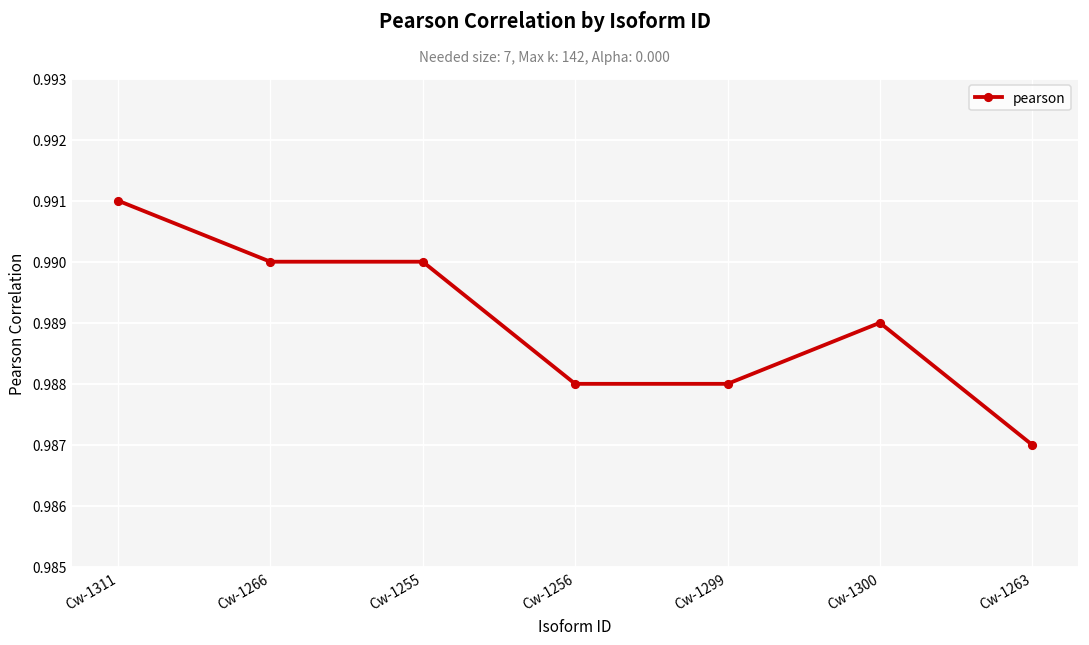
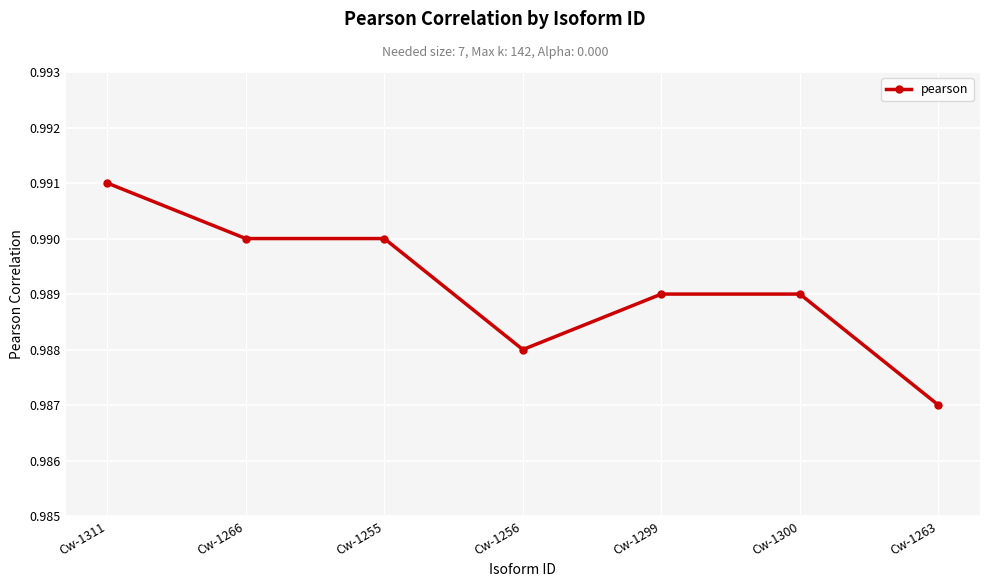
  {
    "Cw-1311": 0.991,
    "Cw-1266": 0.990,
    "Cw-1255": 0.990,
    "Cw-1256": 0.988,
-   "Cw-1299": 0.988,
+   "Cw-1299": 0.989,
    "Cw-1300": 0.989,
    "Cw-1263": 0.987
  }
